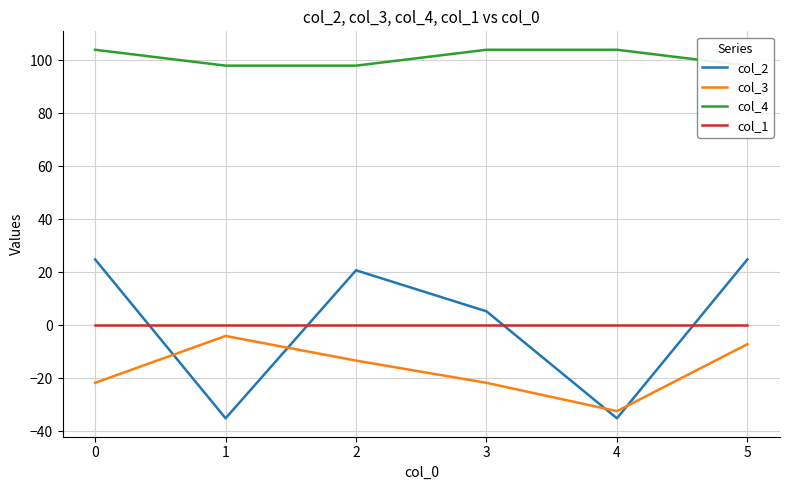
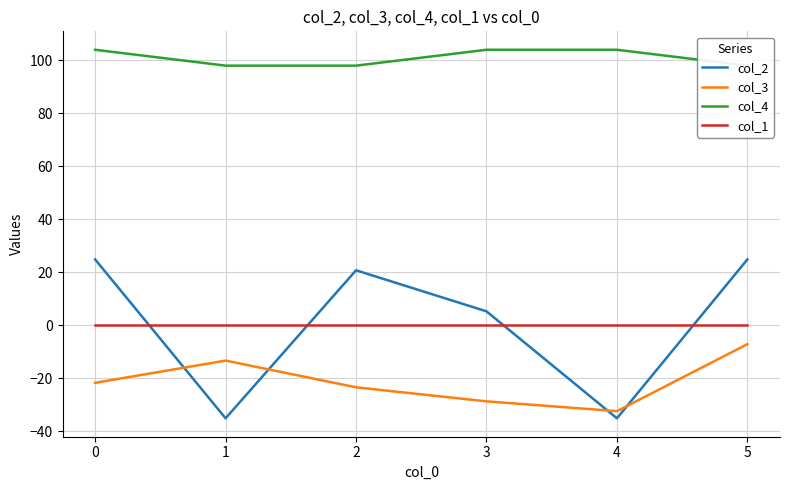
  {
    "col_2": {
      "0": 25,
      "1": -35,
      "2": 21,
      "3": 5,
      "4": -35,
      "5": 25
    },
    "col_3": {
      "0": -22,
-     "1": -4,
-     "2": -13,
-     "3": -22,
+     "1": -13,
+     "2": -24,
+     "3": -29,
      "4": -33,
      "5": -7
    },
    "col_4": {
      "0": 104,
      "1": 98,
      "2": 98,
      "3": 104,
      "4": 104
    },
    "col_1": {
      "0": 0,
      "1": 0,
      "2": 0,
      "3": 0,
      "4": 0,
      "5": 0
    }
  }
